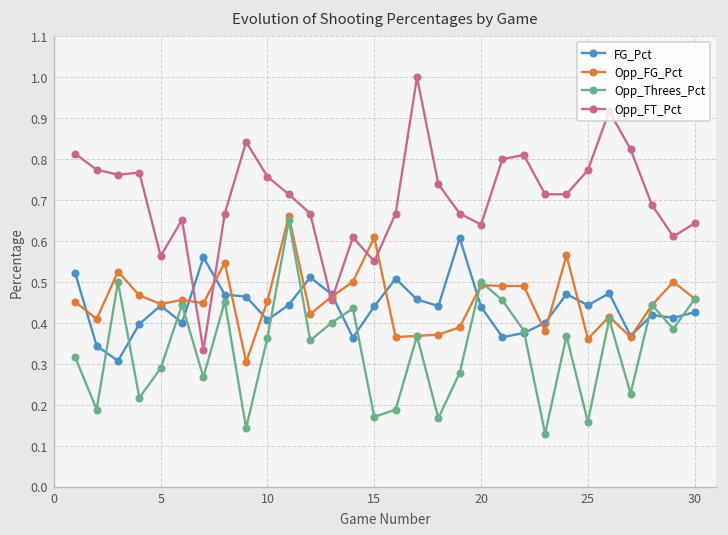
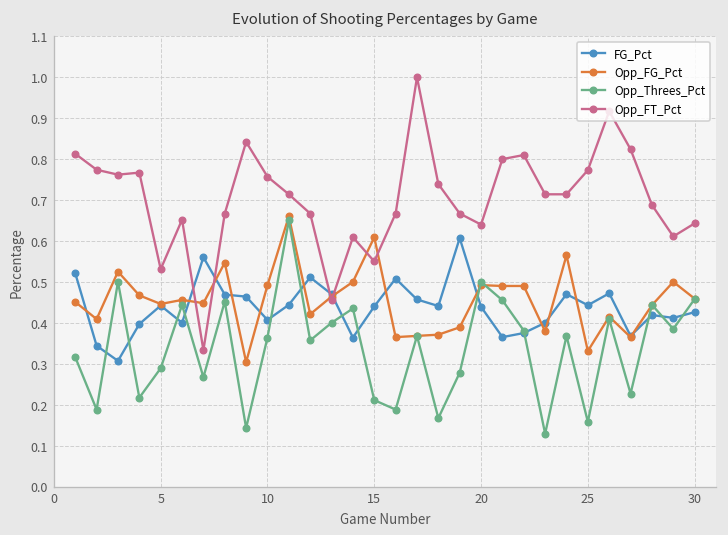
  {
    "FG_Pct": {
      "10": 0.41,
      "15": 0.44,
      "20": 0.44,
      "25": 0.44,
      "30": 0.43
    },
    "Opp_FG_Pct": {
-     "10": 0.45,
+     "10": 0.49,
      "15": 0.61,
      "20": 0.49,
-     "25": 0.36
+     "25": 0.33
    },
    "Opp_Threes_Pct": {
      "5": 0.29,
      "10": 0.36,
-     "15": 0.17,
+     "15": 0.21,
      "20": 0.50,
      "25": 0.16
    },
    "Opp_FT_Pct": {
-     "5": 0.56,
+     "5": 0.53,
      "10": 0.76,
      "15": 0.55,
      "20": 0.64,
      "25": 0.77,
      "30": 0.64
    }
  }
